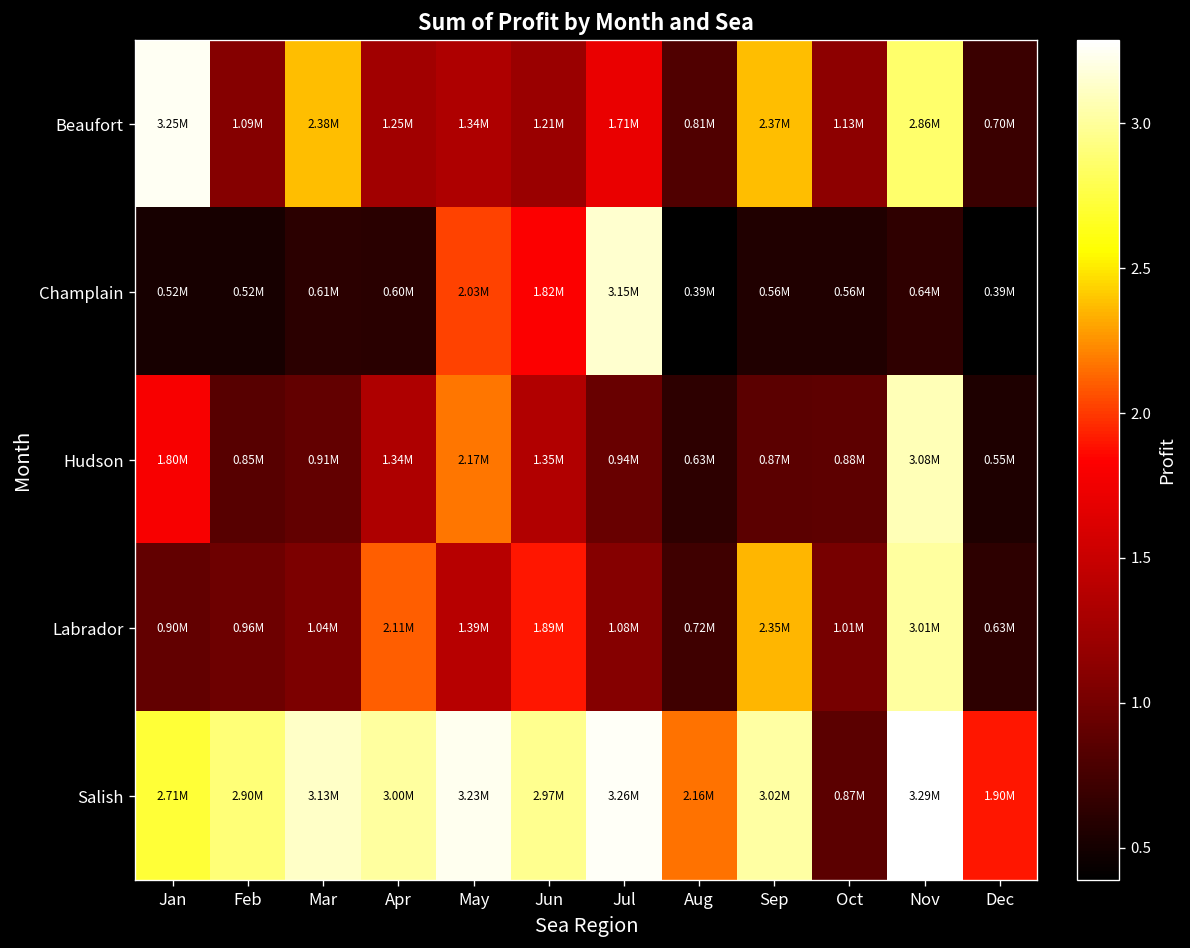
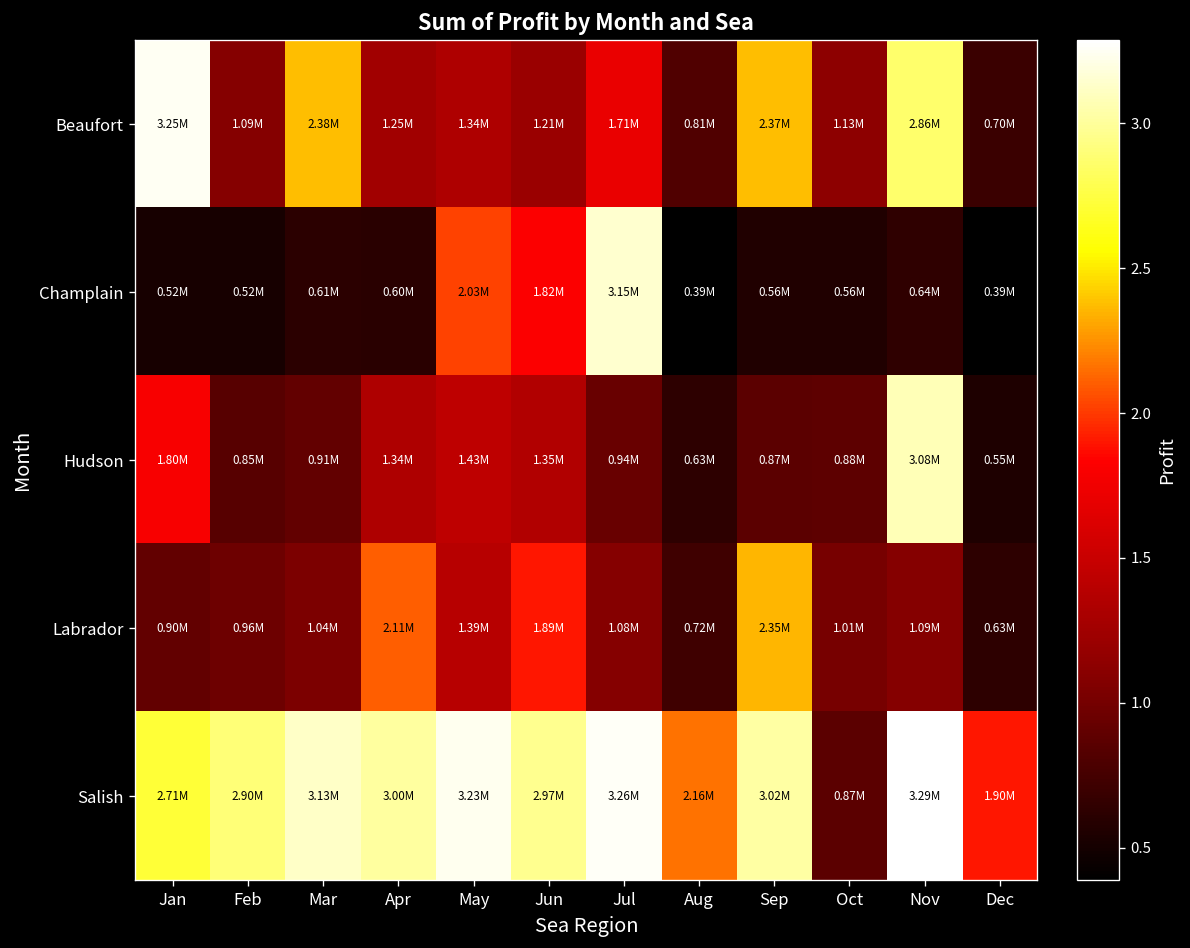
  {
    "Beaufort": {
      "Jan": "3.25M",
      "Feb": "1.09M",
      "Mar": "2.38M",
      "Apr": "1.25M",
      "May": "1.34M",
      "Jun": "1.21M",
      "Jul": "1.71M",
      "Aug": "0.81M",
      "Sep": "2.37M",
      "Oct": "1.13M",
      "Nov": "2.86M",
      "Dec": "0.70M"
    },
    "Champlain": {
      "Jan": "0.52M",
      "Feb": "0.52M",
      "Mar": "0.61M",
      "Apr": "0.60M",
      "May": "2.03M",
      "Jun": "1.82M",
      "Jul": "3.15M",
      "Aug": "0.39M",
      "Sep": "0.56M",
      "Oct": "0.56M",
      "Nov": "0.64M",
      "Dec": "0.39M"
    },
    "Hudson": {
      "Jan": "1.80M",
      "Feb": "0.85M",
      "Mar": "0.91M",
      "Apr": "1.34M",
-     "May": "2.17M",
+     "May": "1.43M",
      "Jun": "1.35M",
      "Jul": "0.94M",
      "Aug": "0.63M",
      "Sep": "0.87M",
      "Oct": "0.88M",
      "Nov": "3.08M",
      "Dec": "0.55M"
    },
    "Labrador": {
      "Jan": "0.90M",
      "Feb": "0.96M",
      "Mar": "1.04M",
      "Apr": "2.11M",
      "May": "1.39M",
      "Jun": "1.89M",
      "Jul": "1.08M",
      "Aug": "0.72M",
      "Sep": "2.35M",
      "Oct": "1.01M",
-     "Nov": "3.01M",
+     "Nov": "1.09M",
      "Dec": "0.63M"
    },
    "Salish": {
      "Jan": "2.71M",
      "Feb": "2.90M",
      "Mar": "3.13M",
      "Apr": "3.00M",
      "May": "3.23M",
      "Jun": "2.97M",
      "Jul": "3.26M",
      "Aug": "2.16M",
      "Sep": "3.02M",
      "Oct": "0.87M",
      "Nov": "3.29M",
      "Dec": "1.90M"
    }
  }
